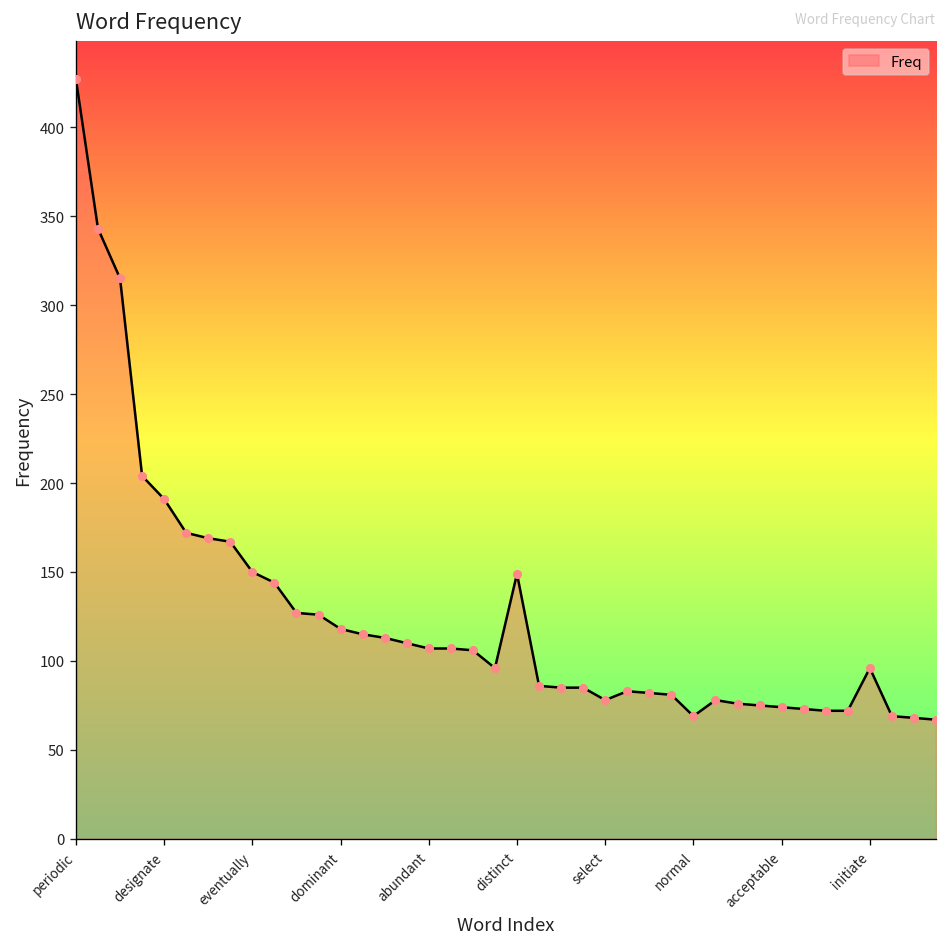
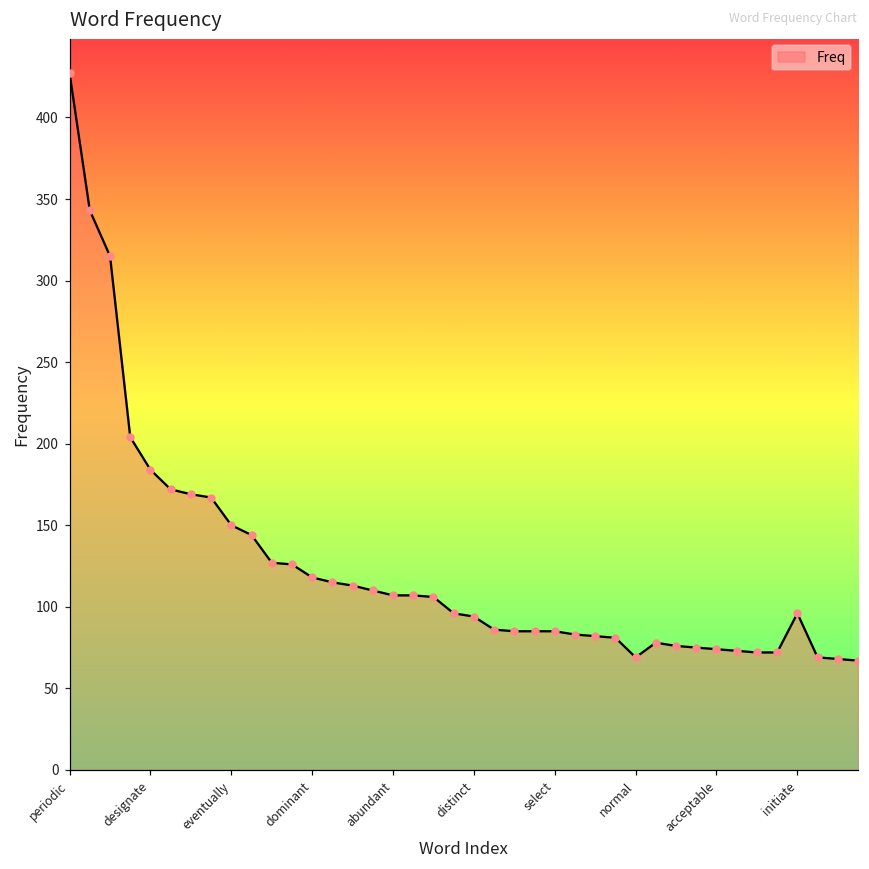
  {
    "periodic": 427,
-   "designate": 191,
+   "designate": 184,
    "eventually": 150,
    "dominant": 118,
    "abundant": 107,
-   "distinct": 149,
-   "select": 78,
+   "distinct": 94,
+   "select": 85,
    "normal": 69,
    "acceptable": 74,
    "initiate": 96
  }
